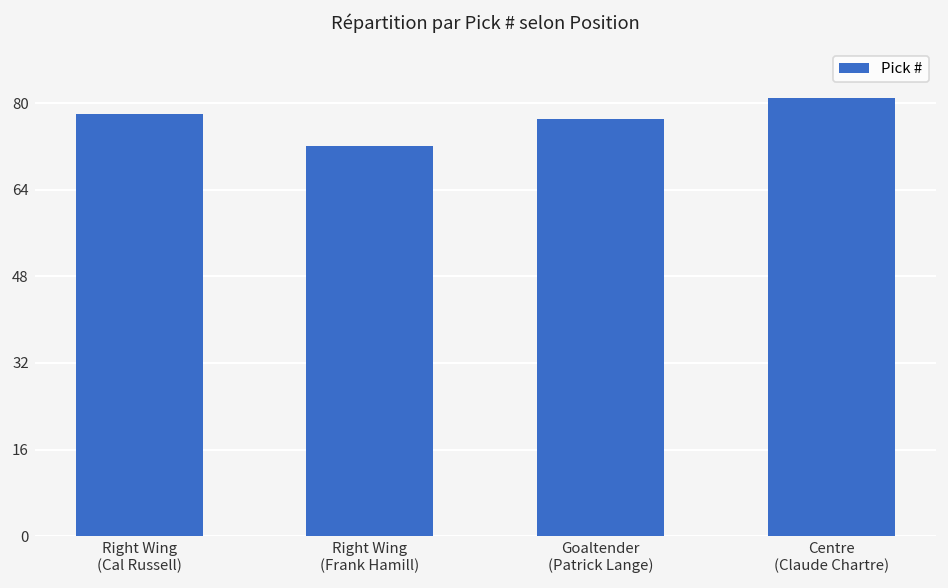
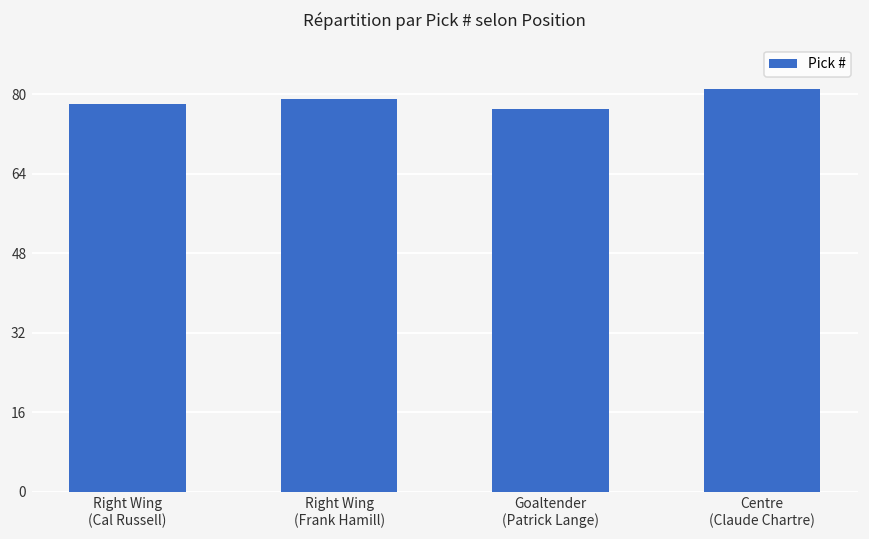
  {
    "Right Wing (Cal Russell)": 78,
-   "Right Wing (Frank Hamill)": 72,
+   "Right Wing (Frank Hamill)": 79,
    "Goaltender (Patrick Lange)": 77,
    "Centre (Claude Chartre)": 81
  }
